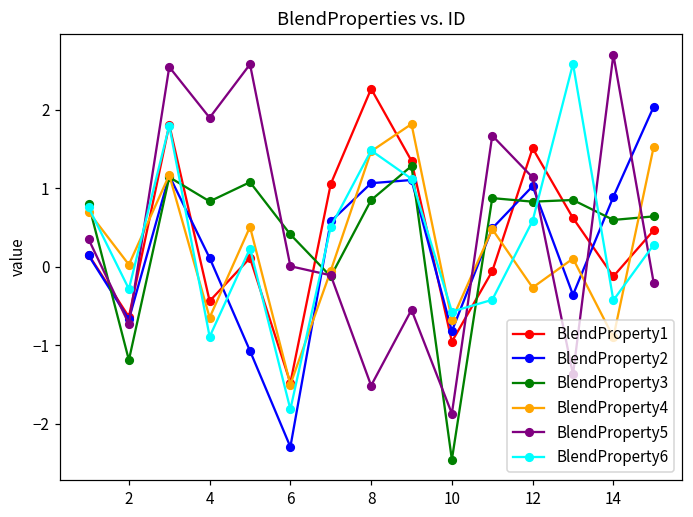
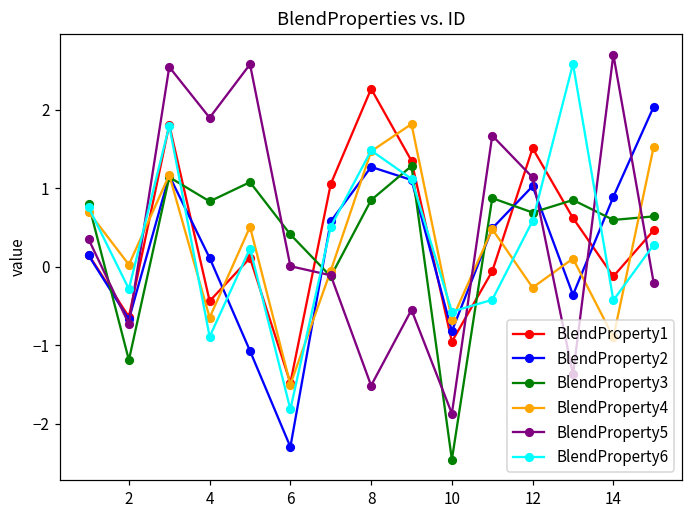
  {
    "BlendProperty1": {
      "4": -0.4,
      "8": 2.3,
      "10": -1.0,
      "12": 1.5,
      "14": -0.1
    },
    "BlendProperty2": {
      "4": 0.1,
      "6": -2.3,
-     "8": 1.1,
+     "8": 1.3,
      "10": -0.8,
      "12": 1.0,
      "14": 0.9
    },
    "BlendProperty3": {
      "4": 0.8,
      "6": 0.4,
      "8": 0.8,
      "10": -2.5,
-     "12": 0.8,
+     "12": 0.7,
      "14": 0.6
    },
    "BlendProperty4": {
      "2": 0.0,
      "4": -0.6,
      "10": -0.7,
      "12": -0.3,
      "14": -0.9
    },
    "BlendProperty5": {
      "2": -0.7,
      "4": 1.9,
      "6": 0.0,
      "8": -1.5,
      "10": -1.9,
      "12": 1.1,
      "14": 2.7
    },
    "BlendProperty6": {
      "2": -0.3,
      "6": -1.8,
      "10": -0.6,
      "12": 0.6,
      "14": -0.4
    }
  }
